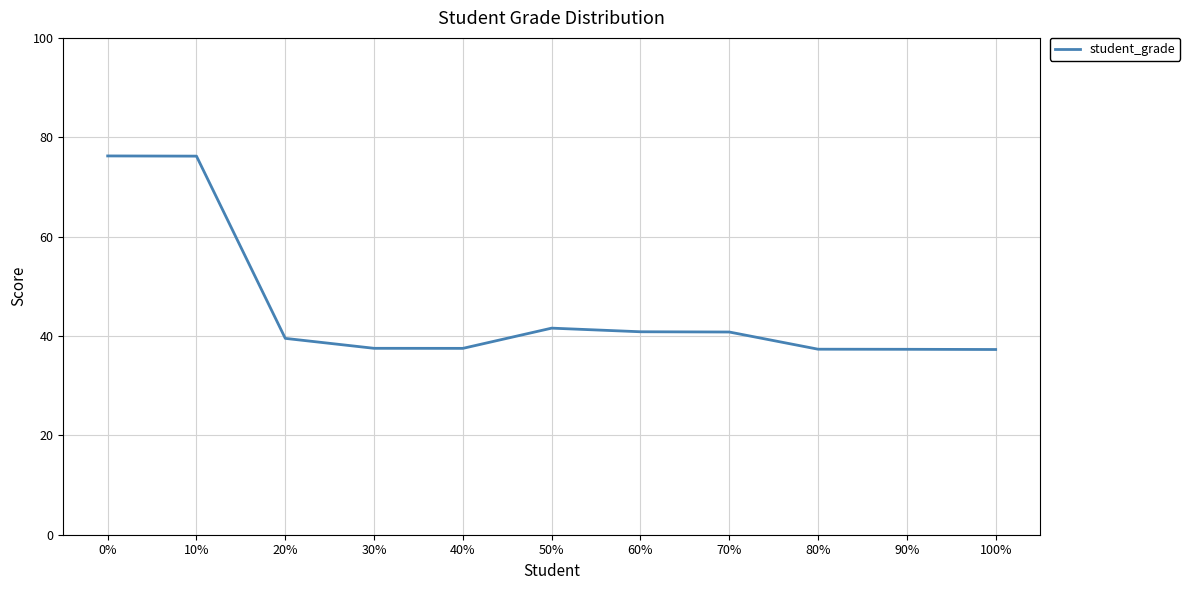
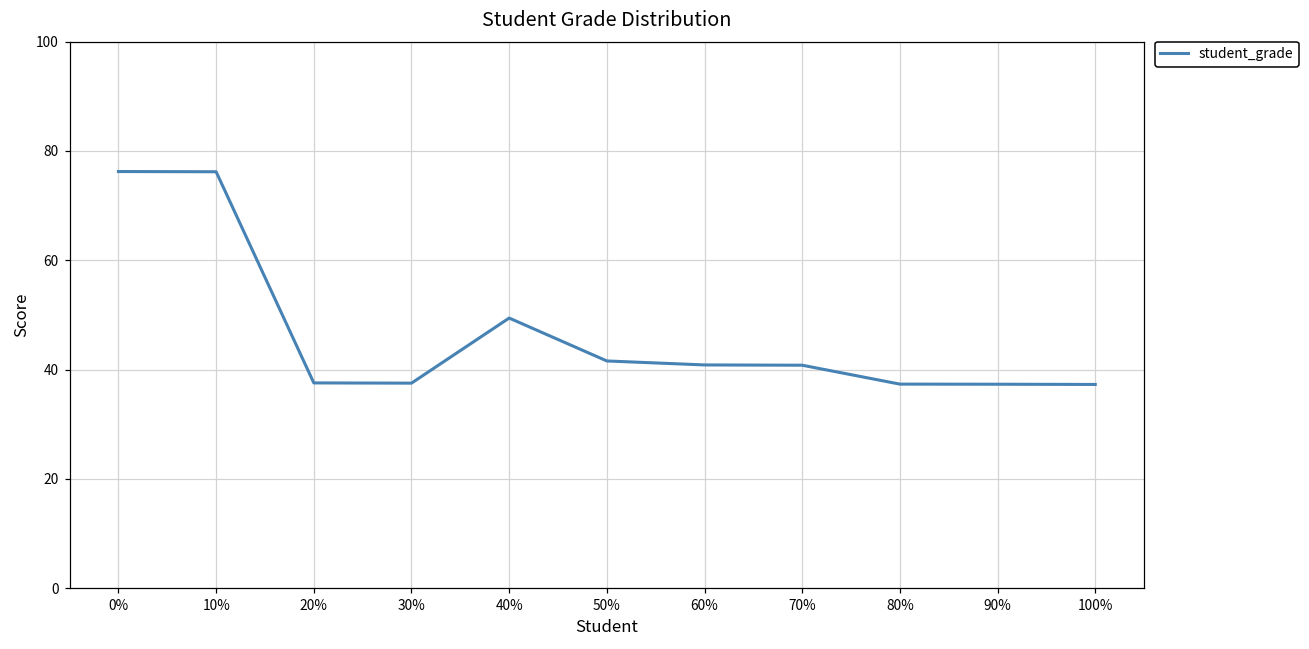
  {
    "0%": 76,
    "10%": 76,
-   "20%": 40,
+   "20%": 38,
    "30%": 38,
-   "40%": 38,
+   "40%": 49,
    "50%": 42,
    "60%": 41,
    "70%": 41,
    "80%": 37,
    "90%": 37,
    "100%": 37
  }
